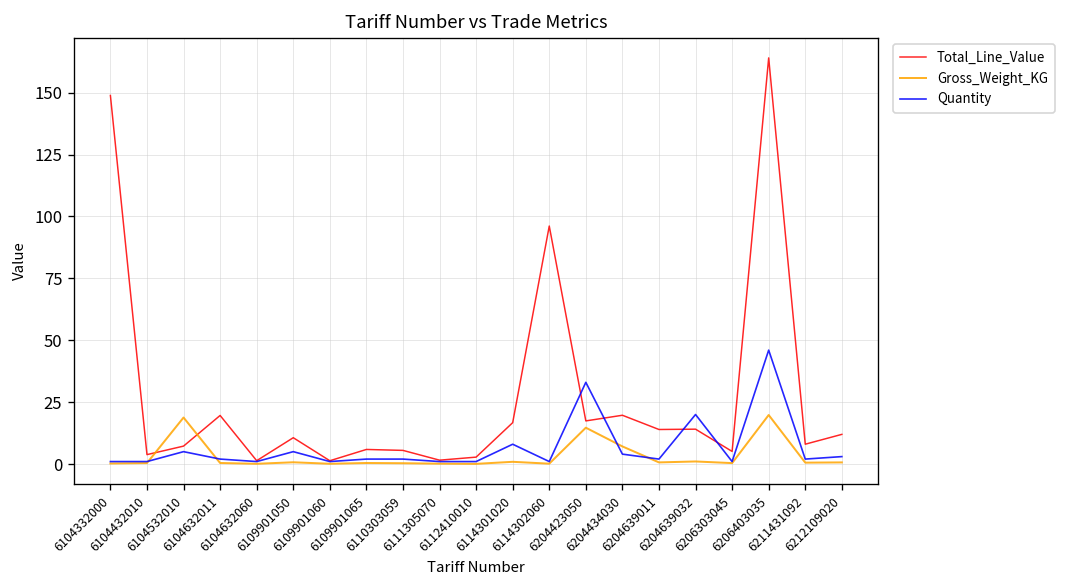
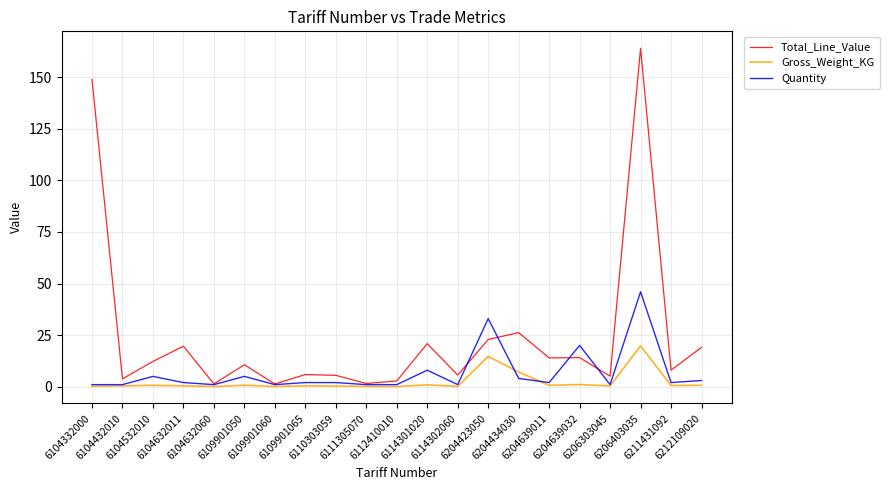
  {
    "Total_Line_Value": {
      "6104332000": 149,
      "6104432010": 4,
-     "6104532010": 7,
+     "6104532010": 12,
      "6104632011": 20,
      "6109901050": 11,
      "6109901065": 6,
      "6110303059": 6,
      "6112410010": 3,
-     "6114301020": 17,
-     "6114302060": 96,
-     "6204423050": 17,
-     "6204434030": 20,
+     "6114301020": 21,
+     "6114302060": 6,
+     "6204423050": 23,
+     "6204434030": 26,
      "6204639011": 14,
      "6204639032": 14,
      "6206303045": 5,
      "6206403035": 164,
      "6211431092": 8,
-     "6212109020": 12
+     "6212109020": 19
    },
    "Gross_Weight_KG": {
-     "6104532010": 19,
+     "6104532010": 1,
      "6104632011": 0,
      "6109901050": 1,
      "6109901065": 0,
      "6110303059": 0,
      "6114301020": 1,
      "6204423050": 15,
      "6204434030": 7,
      "6204639011": 1,
      "6204639032": 1,
      "6206403035": 20,
      "6211431092": 1,
      "6212109020": 1
    },
    "Quantity": {
      "6104532010": 5,
      "6104632011": 2,
      "6109901050": 5,
      "6109901065": 2,
      "6110303059": 2,
      "6114301020": 8,
      "6204423050": 33,
      "6204434030": 4,
      "6204639011": 2,
      "6204639032": 20,
      "6206403035": 46,
      "6211431092": 2,
      "6212109020": 3
    }
  }
